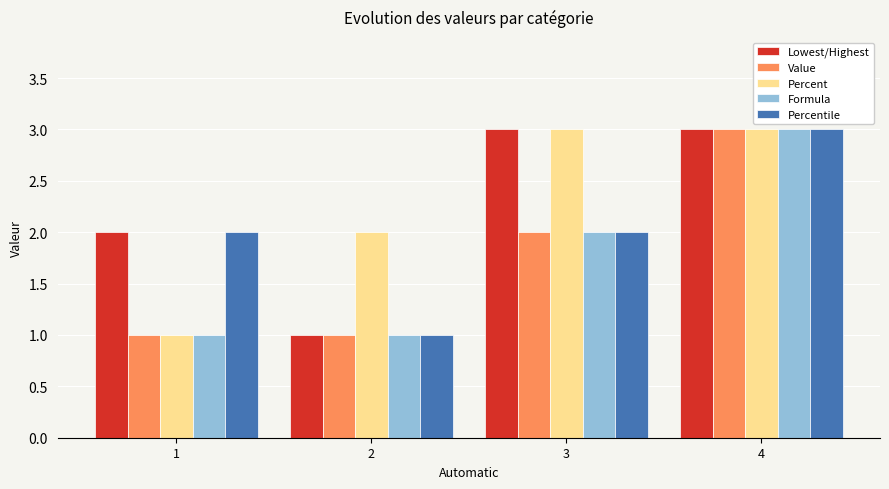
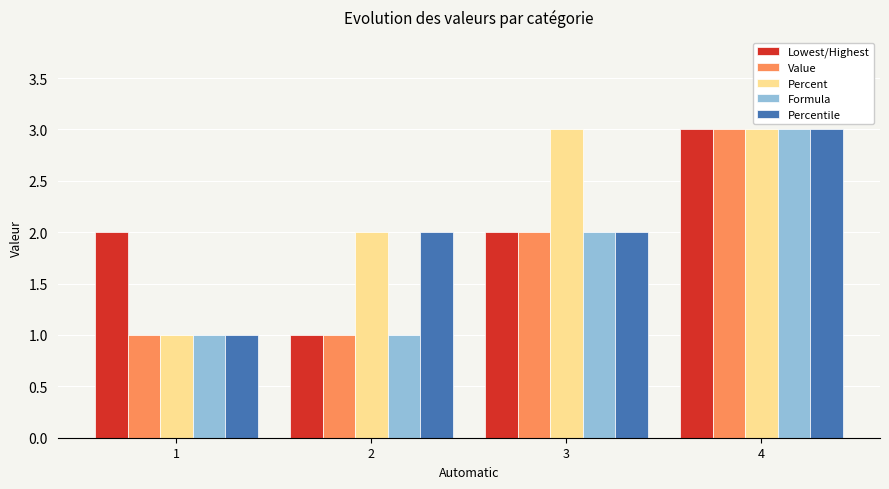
  {
    "Lowest/Highest": {
      "1": 2,
      "2": 1,
-     "3": 3,
+     "3": 2,
      "4": 3
    },
    "Value": {
      "1": 1,
      "2": 1,
      "3": 2,
      "4": 3
    },
    "Percent": {
      "1": 1,
      "2": 2,
      "3": 3,
      "4": 3
    },
    "Formula": {
      "1": 1,
      "2": 1,
      "3": 2,
      "4": 3
    },
    "Percentile": {
-     "1": 2,
-     "2": 1,
+     "1": 1,
+     "2": 2,
      "3": 2,
      "4": 3
    }
  }
